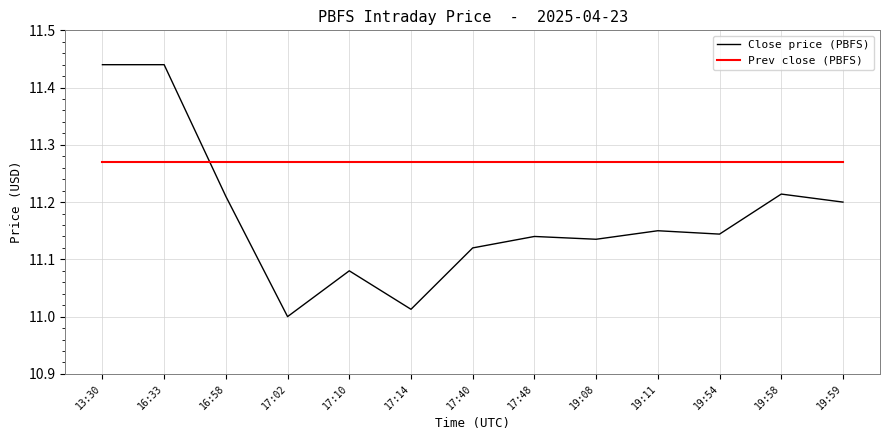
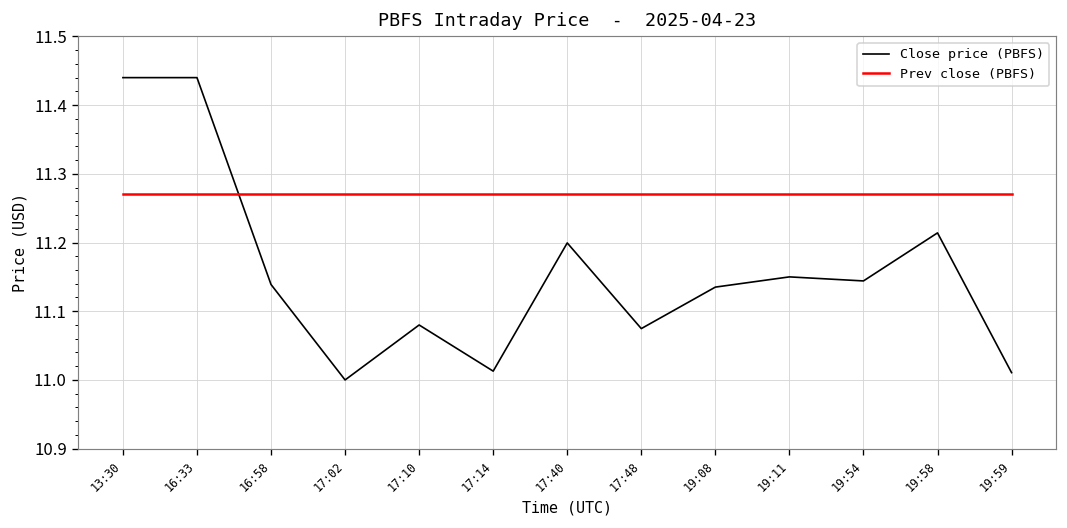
  {
    "Close price (PBFS)": {
      "13:30": 11.44,
      "16:33": 11.44,
-     "16:58": 11.21,
+     "16:58": 11.14,
      "17:02": 11.00,
      "17:10": 11.08,
      "17:14": 11.01,
-     "17:40": 11.12,
-     "17:48": 11.14,
+     "17:40": 11.20,
+     "17:48": 11.07,
      "19:08": 11.14,
      "19:11": 11.15,
      "19:54": 11.14,
      "19:58": 11.21,
-     "19:59": 11.20
+     "19:59": 11.01
    },
    "Prev close (PBFS)": {
      "13:30": 11.27,
      "16:33": 11.27,
      "16:58": 11.27,
      "17:02": 11.27,
      "17:10": 11.27,
      "17:14": 11.27,
      "17:40": 11.27,
      "17:48": 11.27,
      "19:08": 11.27,
      "19:11": 11.27,
      "19:54": 11.27,
      "19:58": 11.27,
      "19:59": 11.27
    }
  }
